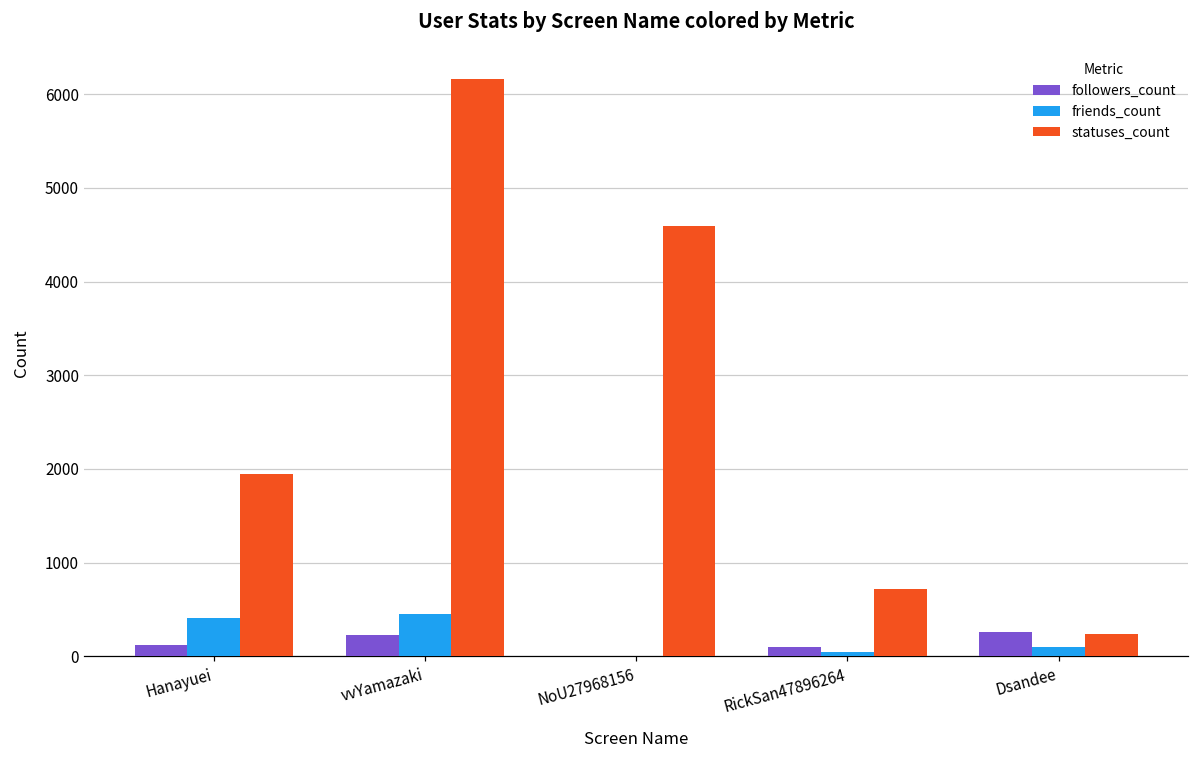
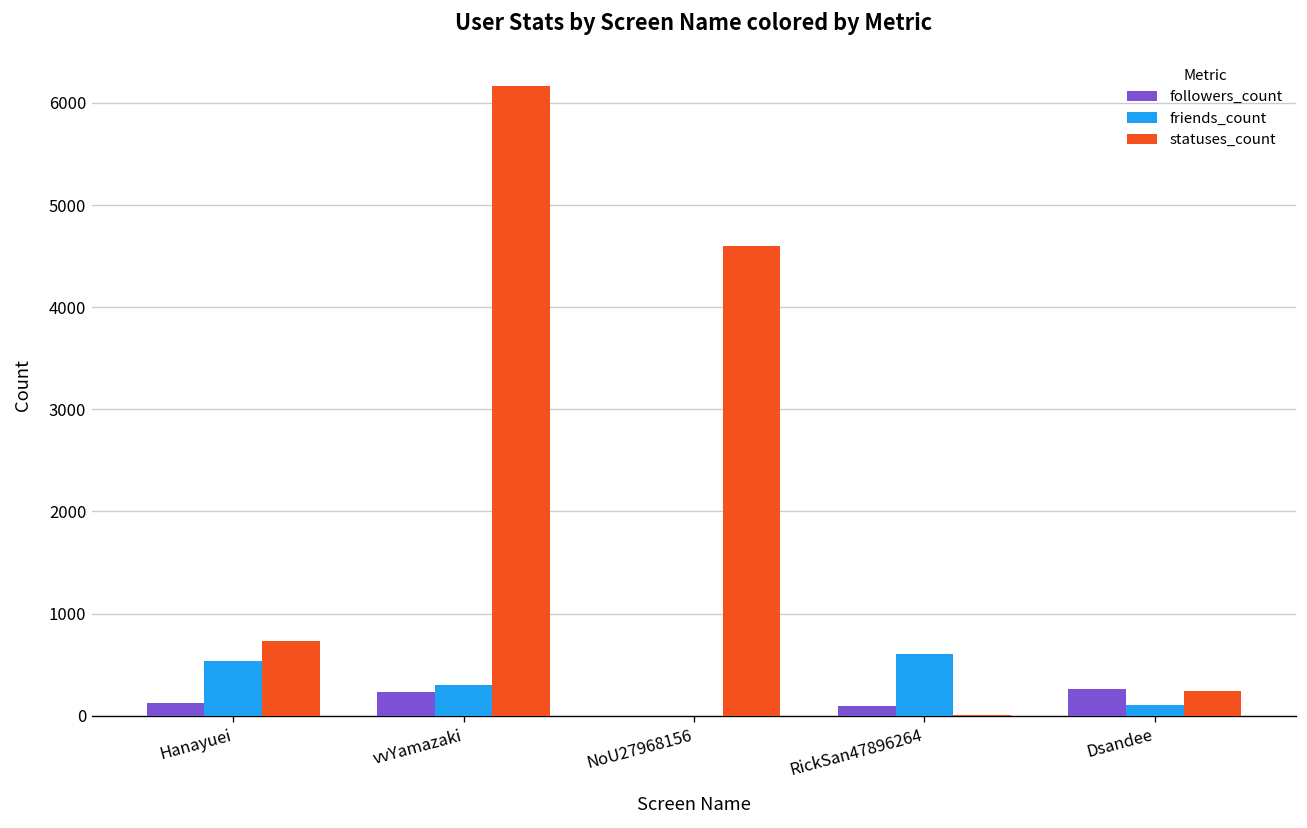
  {
    "followers_count": {
      "Hanayuei": 100,
      "vvYamazaki": 200,
      "NoU27968156": 0,
      "RickSan47896264": 100,
      "Dsandee": 300
    },
    "friends_count": {
-     "Hanayuei": 400,
-     "vvYamazaki": 400,
-     "RickSan47896264": 0,
+     "Hanayuei": 500,
+     "vvYamazaki": 300,
+     "RickSan47896264": 600,
      "Dsandee": 100
    },
    "statuses_count": {
-     "Hanayuei": 1900,
+     "Hanayuei": 700,
      "vvYamazaki": 6200,
      "NoU27968156": 4600,
-     "RickSan47896264": 700,
+     "RickSan47896264": 0,
      "Dsandee": 200
    }
  }
